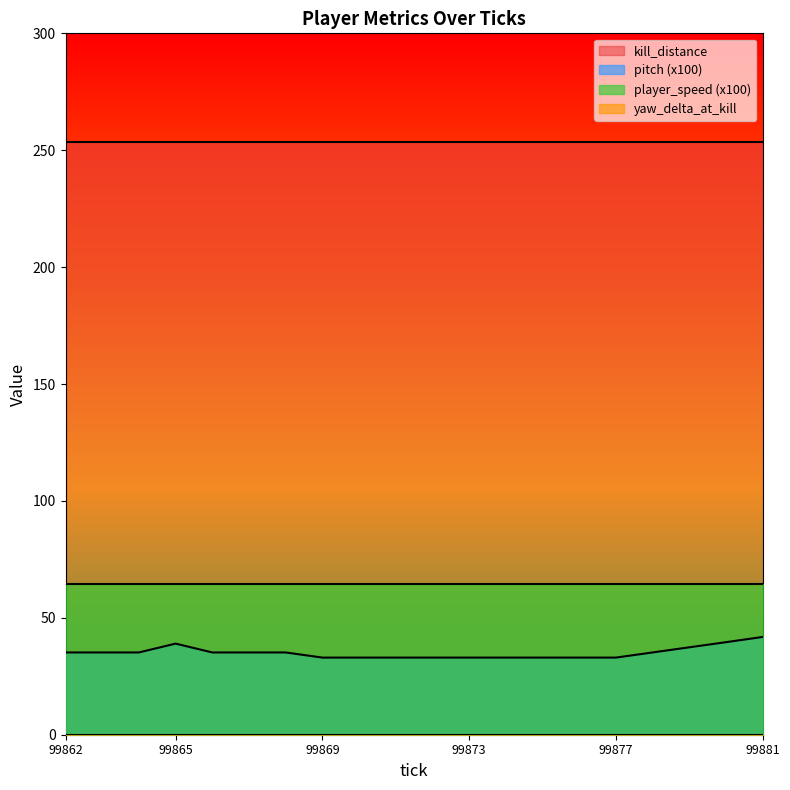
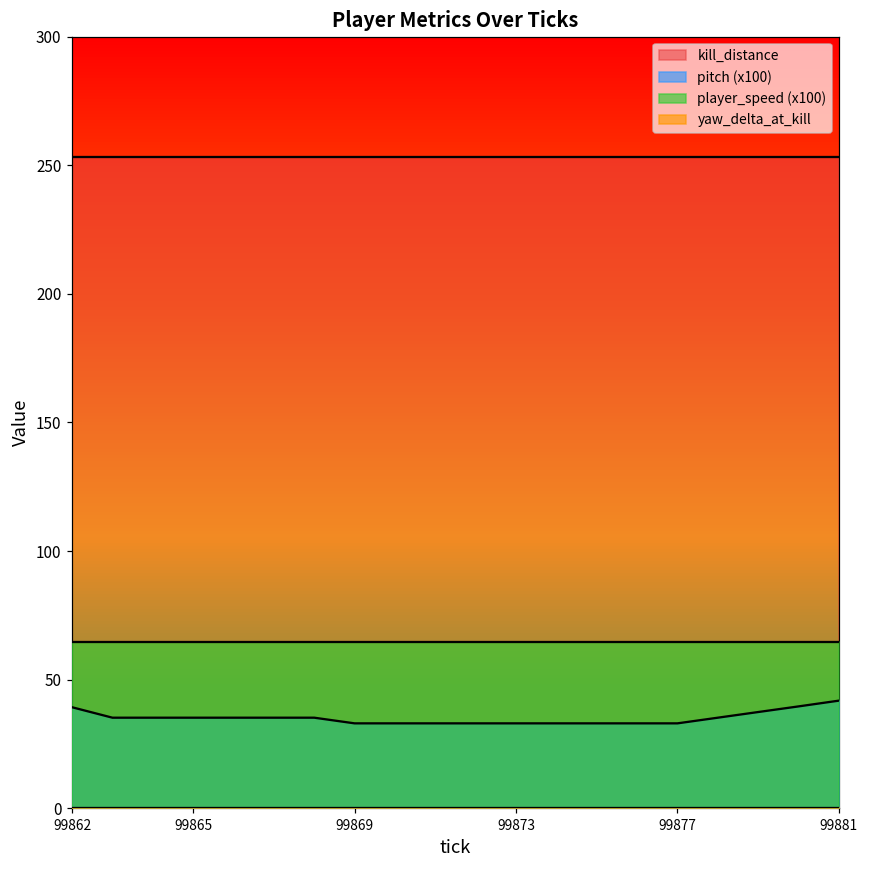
  {
    "kill_distance": {
      "99862": 253,
      "99865": 253,
      "99869": 253,
      "99873": 253,
      "99877": 253,
      "99881": 253
    },
    "pitch (x100)": {
-     "99862": 35,
-     "99865": 39,
+     "99862": 39,
+     "99865": 35,
      "99869": 33,
      "99873": 33,
      "99877": 33,
      "99881": 42
    },
    "player_speed (x100)": {
      "99862": 64,
      "99865": 64,
      "99869": 64,
      "99873": 64,
      "99877": 64,
      "99881": 64
    },
    "yaw_delta_at_kill": {
      "99862": 0,
      "99865": 0,
      "99869": 0,
      "99873": 0,
      "99877": 0,
      "99881": 0
    }
  }
